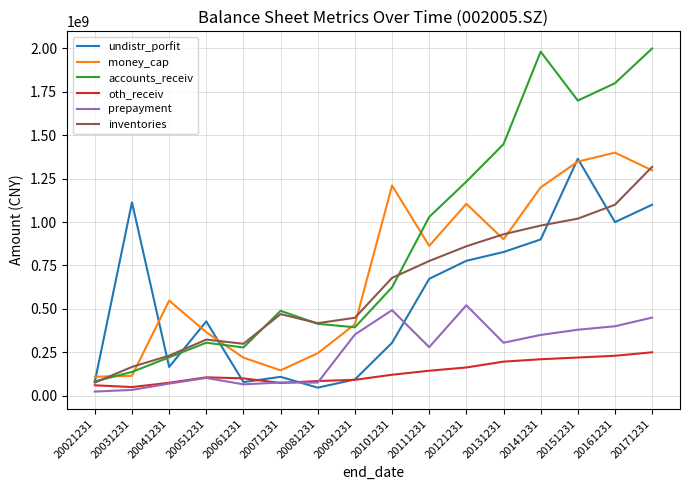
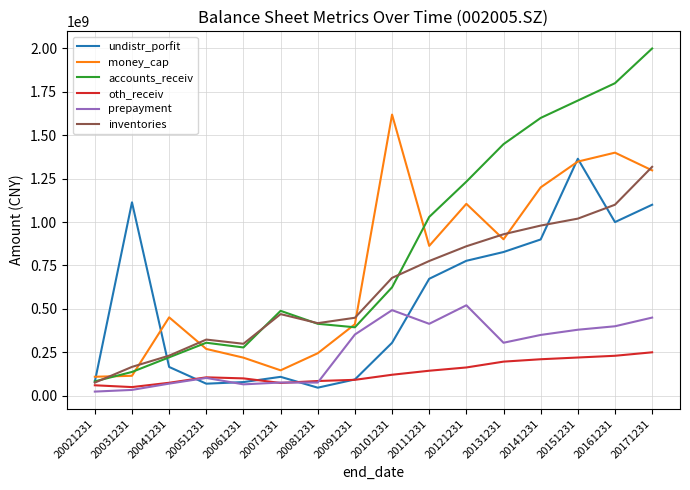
  {
    "undistr_porfit": {
      "20031231": 1110000000,
      "20041231": 170000000,
-     "20051231": 430000000,
+     "20051231": 70000000,
      "20071231": 110000000,
      "20081231": 50000000,
      "20101231": 300000000,
      "20111231": 670000000,
      "20121231": 780000000,
      "20131231": 830000000,
      "20141231": 900000000,
      "20151231": 1360000000,
      "20161231": 1000000000,
      "20171231": 1100000000
    },
    "money_cap": {
      "20021231": 110000000,
      "20031231": 110000000,
-     "20041231": 550000000,
-     "20051231": 370000000,
+     "20041231": 450000000,
+     "20051231": 270000000,
      "20061231": 220000000,
      "20071231": 150000000,
      "20081231": 240000000,
      "20091231": 410000000,
-     "20101231": 1210000000,
+     "20101231": 1620000000,
      "20111231": 860000000,
      "20121231": 1110000000,
      "20131231": 900000000,
      "20141231": 1200000000,
      "20151231": 1350000000,
      "20161231": 1400000000,
      "20171231": 1300000000
    },
    "accounts_receiv": {
      "20031231": 140000000,
      "20051231": 310000000,
      "20061231": 280000000,
      "20071231": 490000000,
      "20091231": 390000000,
      "20101231": 620000000,
      "20111231": 1030000000,
      "20121231": 1230000000,
      "20131231": 1450000000,
-     "20141231": 1980000000,
+     "20141231": 1600000000,
      "20151231": 1700000000,
      "20161231": 1800000000,
      "20171231": 2000000000
    },
    "oth_receiv": {
      "20021231": 60000000,
      "20031231": 50000000,
      "20061231": 100000000,
      "20101231": 120000000,
      "20111231": 140000000,
      "20121231": 160000000,
      "20131231": 200000000,
      "20141231": 210000000,
      "20151231": 220000000,
      "20161231": 230000000,
      "20171231": 250000000
    },
    "prepayment": {
      "20021231": 20000000,
      "20031231": 30000000,
      "20091231": 350000000,
      "20101231": 490000000,
-     "20111231": 280000000,
+     "20111231": 410000000,
      "20121231": 520000000,
      "20131231": 310000000,
      "20141231": 350000000,
      "20151231": 380000000,
      "20161231": 400000000,
      "20171231": 450000000
    },
    "inventories": {
      "20031231": 170000000,
      "20051231": 320000000,
      "20061231": 300000000,
      "20071231": 470000000,
      "20091231": 450000000,
      "20101231": 680000000,
      "20111231": 780000000,
      "20121231": 860000000,
      "20131231": 930000000,
      "20141231": 980000000,
      "20151231": 1020000000,
      "20161231": 1100000000,
      "20171231": 1320000000
    }
  }
